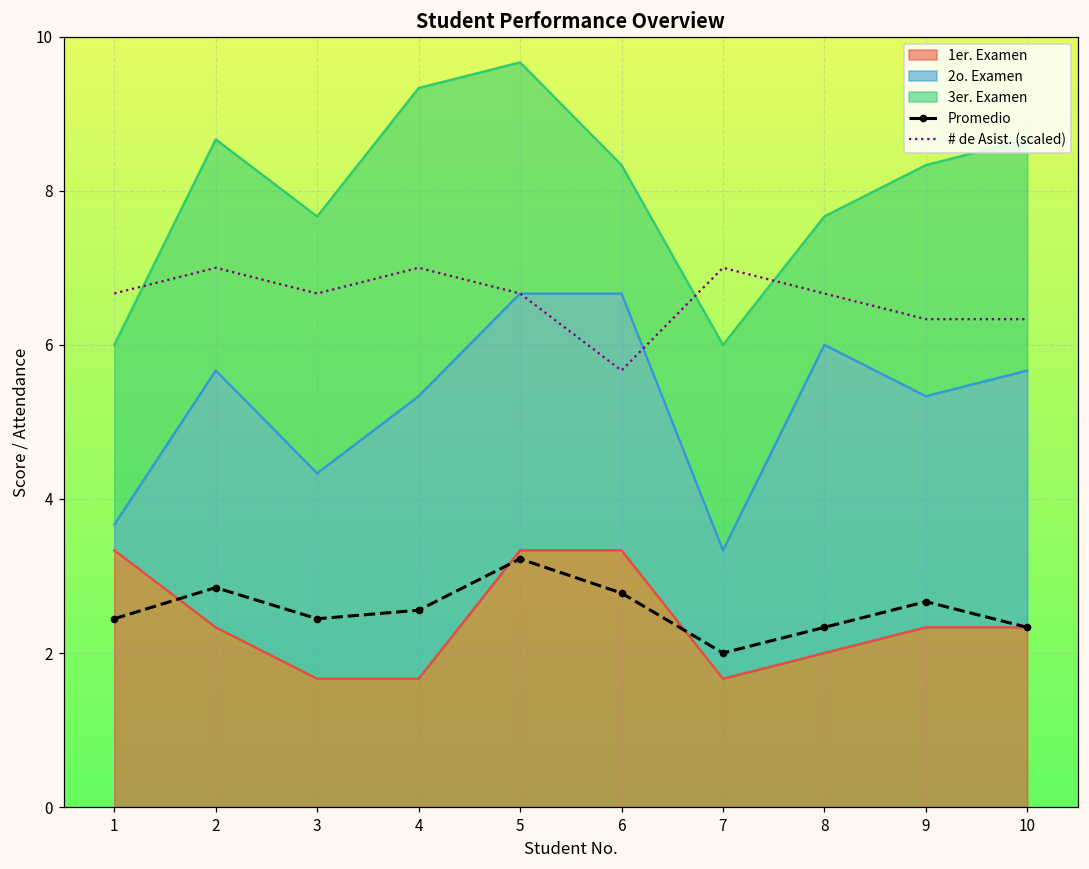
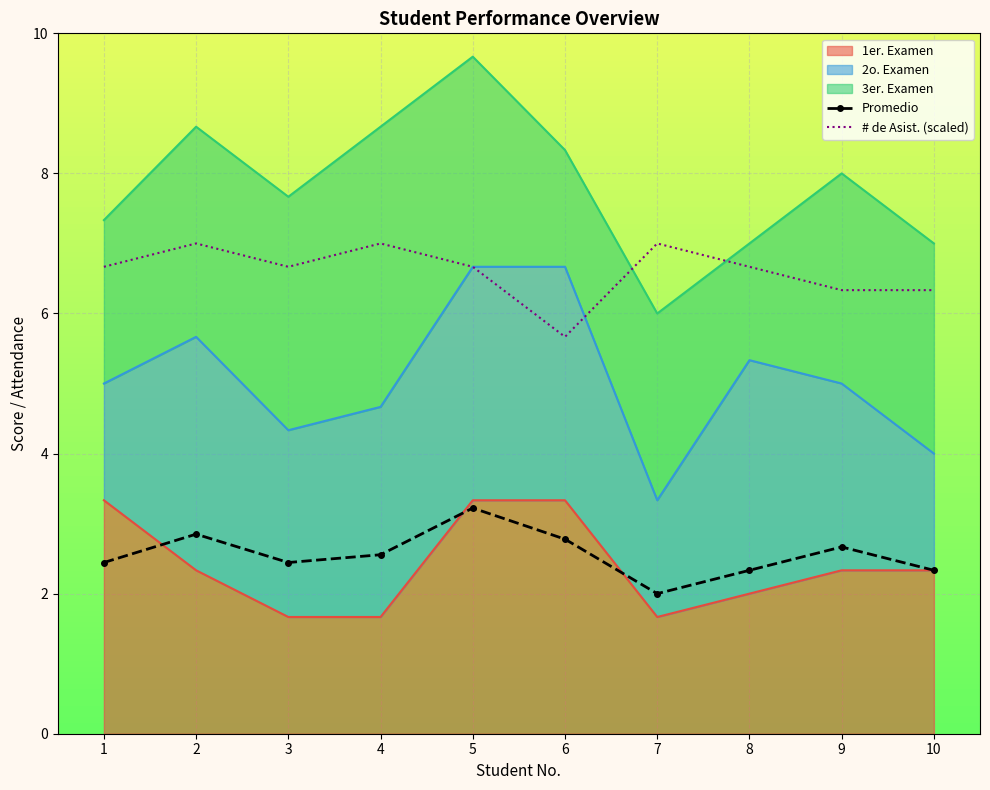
  {
    "1er. Examen": {
      "1": 3.3,
      "2": 2.3,
      "3": 1.7,
      "4": 1.7,
      "5": 3.3,
      "6": 3.3,
      "7": 1.7,
      "8": 2.0,
      "9": 2.3
    },
    "2o. Examen": {
-     "1": 0.3,
+     "1": 1.7,
      "2": 3.3,
      "3": 2.7,
-     "4": 3.7,
+     "4": 3.0,
      "6": 3.3,
      "7": 1.7,
-     "8": 4.0,
-     "9": 3.0,
-     "10": 3.3
+     "8": 3.3,
+     "9": 2.7,
+     "10": 1.7
    },
    "3er. Examen": {
      "2": 8.7,
      "3": 7.7,
      "5": 9.7,
      "6": 8.3,
      "7": 6.0
    },
    "Promedio": {
      "1": 2.4,
      "2": 2.8,
      "3": 2.4,
      "4": 2.6,
      "5": 3.2,
      "6": 2.8,
      "7": 2.0,
      "8": 2.3,
      "9": 2.7
    },
    "# de Asist. (scaled)": {
      "1": 6.7,
      "2": 7.0,
      "3": 6.7,
      "4": 7.0,
      "6": 5.7,
      "7": 7.0,
      "8": 6.7,
      "9": 6.3,
      "10": 6.3
    }
  }
